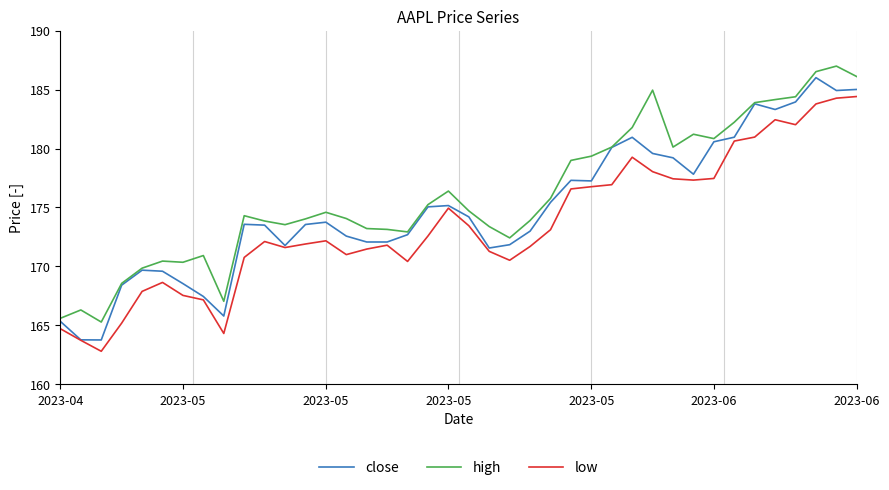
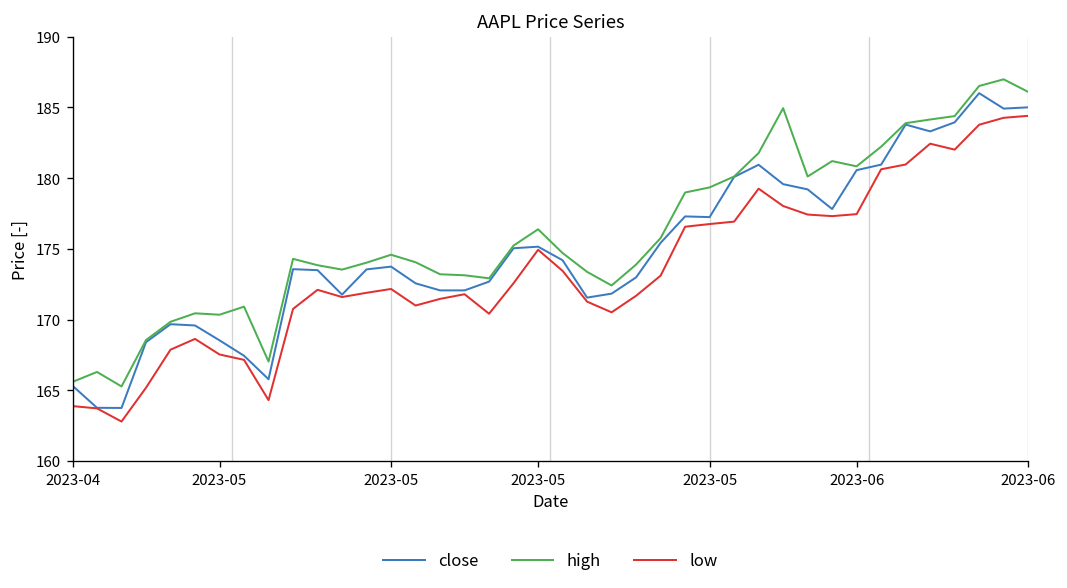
  {
    "close": {
      "2023-04": 165.3
    },
    "high": {
      "2023-04": 165.6
    },
    "low": {
-     "2023-04": 164.7
+     "2023-04": 163.9
    }
  }
